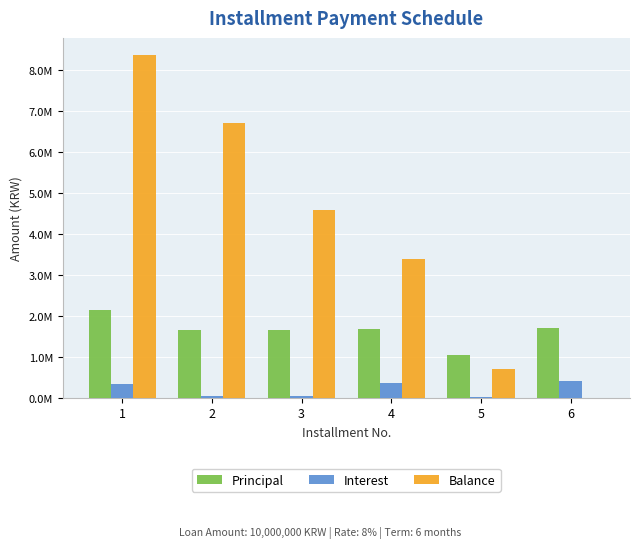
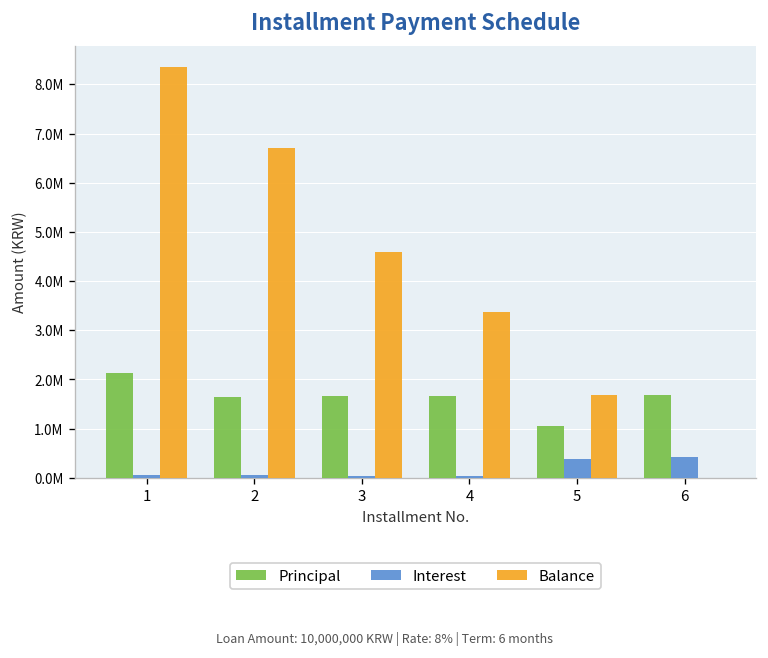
  {
    "Principal": {
      "1": 2100000,
      "2": 1700000,
      "3": 1700000,
      "4": 1700000,
      "5": 1000000,
      "6": 1700000
    },
    "Interest": {
-     "1": 300000,
-     "4": 400000,
-     "5": 0,
+     "1": 100000,
+     "4": 0,
+     "5": 400000,
      "6": 400000
    },
    "Balance": {
      "1": 8400000,
      "2": 6700000,
      "3": 4600000,
      "4": 3400000,
-     "5": 700000,
+     "5": 1700000,
      "6": 0
    }
  }
